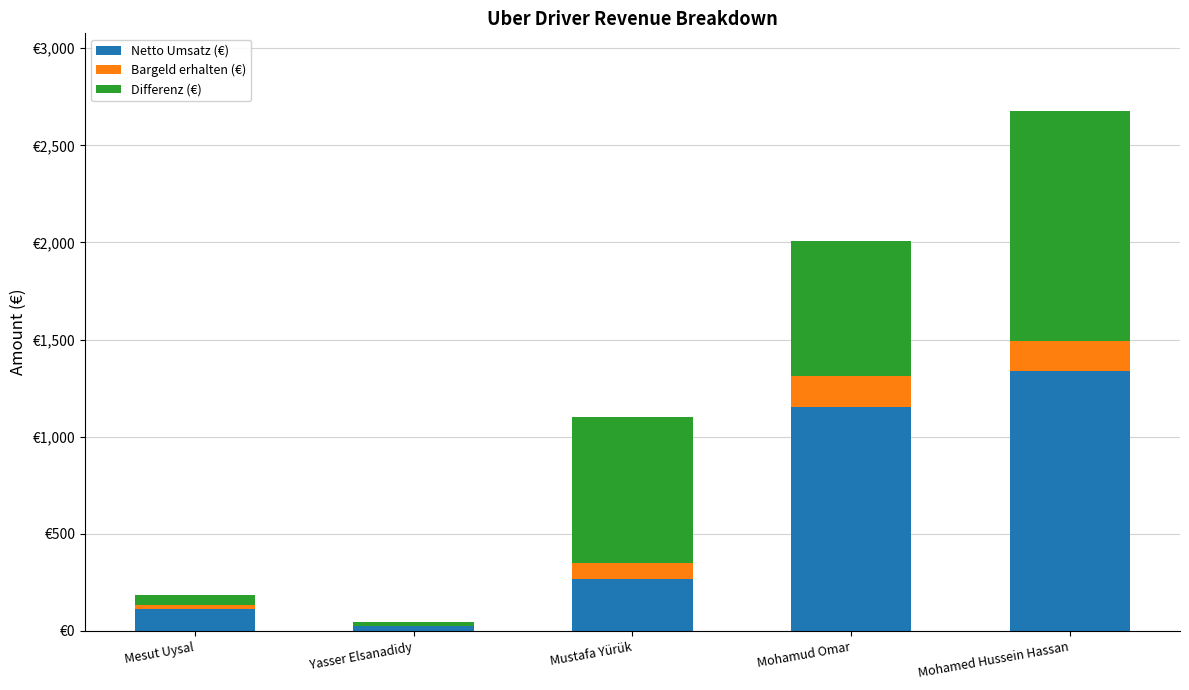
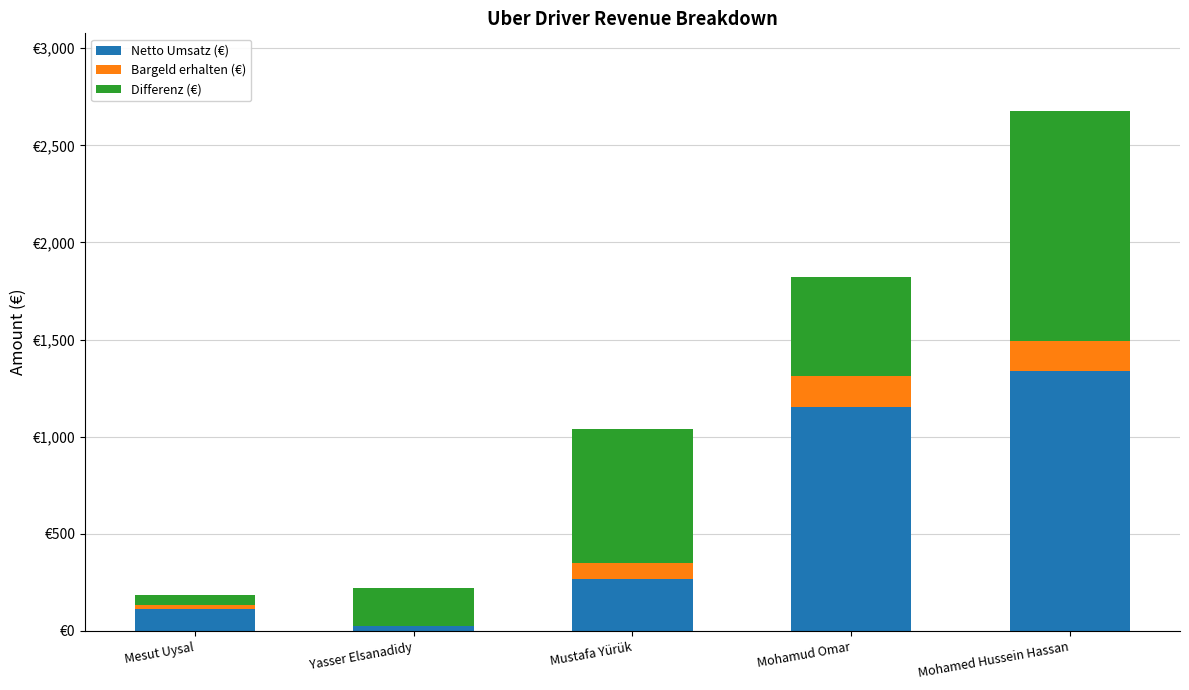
  {
    "Netto Umsatz (€)": {
      "Mesut Uysal": "€110",
      "Yasser Elsanadidy": "€20",
      "Mustafa Yürük": "€270",
      "Mohamud Omar": "€1,150",
      "Mohamed Hussein Hassan": "€1,340"
    },
    "Bargeld erhalten (€)": {
      "Mesut Uysal": "€20",
      "Yasser Elsanadidy": "€0",
      "Mustafa Yürük": "€80",
      "Mohamud Omar": "€160",
      "Mohamed Hussein Hassan": "€160"
    },
    "Differenz (€)": {
      "Mesut Uysal": "€50",
-     "Yasser Elsanadidy": "€20",
-     "Mustafa Yürük": "€750",
-     "Mohamud Omar": "€690",
+     "Yasser Elsanadidy": "€200",
+     "Mustafa Yürük": "€690",
+     "Mohamud Omar": "€510",
      "Mohamed Hussein Hassan": "€1,180"
    }
  }
